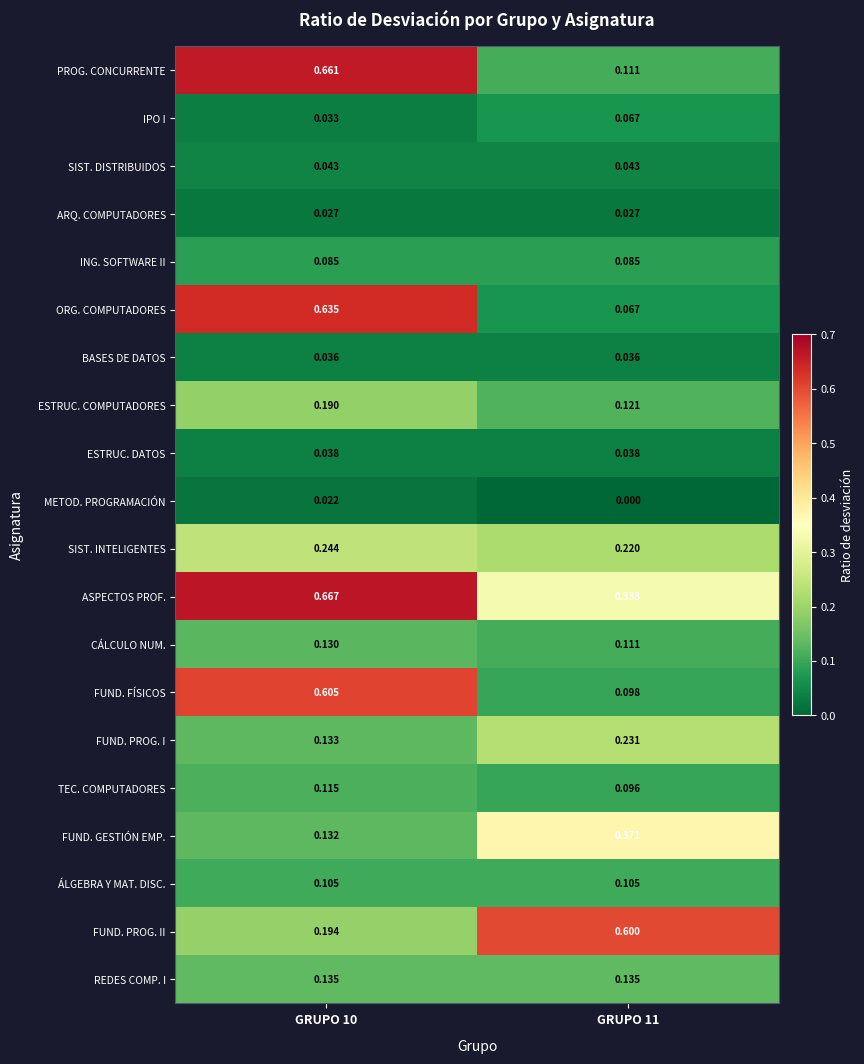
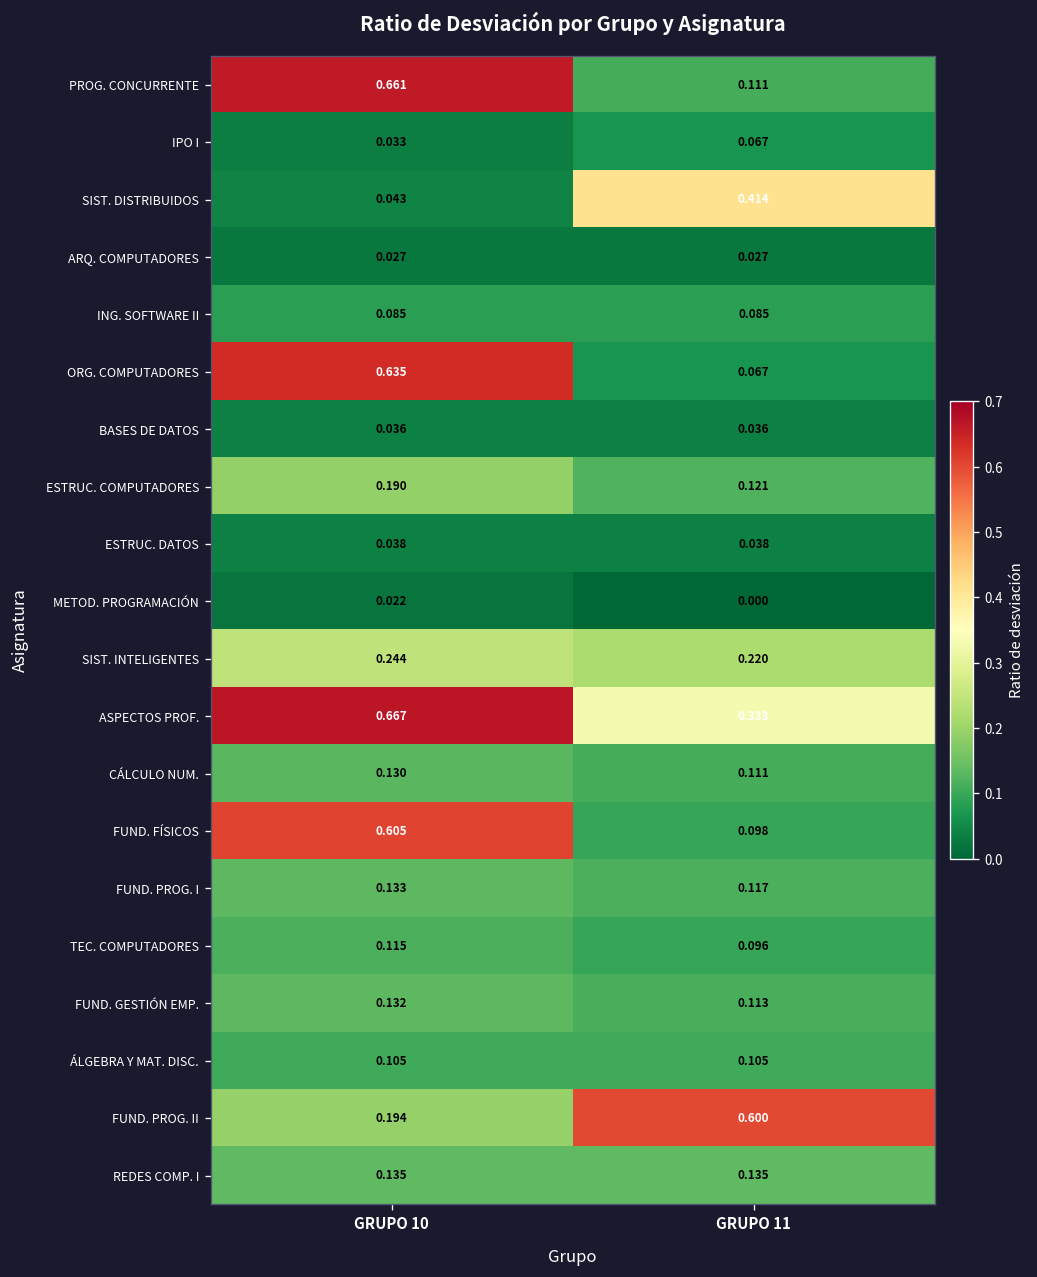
  {
    "PROG. CONCURRENTE": {
      "GRUPO 10": 0.661,
      "GRUPO 11": 0.111
    },
    "IPO I": {
      "GRUPO 10": 0.033,
      "GRUPO 11": 0.067
    },
    "SIST. DISTRIBUIDOS": {
      "GRUPO 10": 0.043,
-     "GRUPO 11": 0.043
+     "GRUPO 11": 0.414
    },
    "ARQ. COMPUTADORES": {
      "GRUPO 10": 0.027,
      "GRUPO 11": 0.027
    },
    "ING. SOFTWARE II": {
      "GRUPO 10": 0.085,
      "GRUPO 11": 0.085
    },
    "ORG. COMPUTADORES": {
      "GRUPO 10": 0.635,
      "GRUPO 11": 0.067
    },
    "BASES DE DATOS": {
      "GRUPO 10": 0.036,
      "GRUPO 11": 0.036
    },
    "ESTRUC. COMPUTADORES": {
      "GRUPO 10": 0.190,
      "GRUPO 11": 0.121
    },
    "ESTRUC. DATOS": {
      "GRUPO 10": 0.038,
      "GRUPO 11": 0.038
    },
    "METOD. PROGRAMACIÓN": {
      "GRUPO 10": 0.022,
      "GRUPO 11": 0.000
    },
    "SIST. INTELIGENTES": {
      "GRUPO 10": 0.244,
      "GRUPO 11": 0.220
    },
    "ASPECTOS PROF.": {
      "GRUPO 10": 0.667,
      "GRUPO 11": 0.333
    },
    "CÁLCULO NUM.": {
      "GRUPO 10": 0.130,
      "GRUPO 11": 0.111
    },
    "FUND. FÍSICOS": {
      "GRUPO 10": 0.605,
      "GRUPO 11": 0.098
    },
    "FUND. PROG. I": {
      "GRUPO 10": 0.133,
-     "GRUPO 11": 0.231
+     "GRUPO 11": 0.117
    },
    "TEC. COMPUTADORES": {
      "GRUPO 10": 0.115,
      "GRUPO 11": 0.096
    },
    "FUND. GESTIÓN EMP.": {
      "GRUPO 10": 0.132,
-     "GRUPO 11": 0.371
+     "GRUPO 11": 0.113
    },
    "ÁLGEBRA Y MAT. DISC.": {
      "GRUPO 10": 0.105,
      "GRUPO 11": 0.105
    },
    "FUND. PROG. II": {
      "GRUPO 10": 0.194,
      "GRUPO 11": 0.600
    },
    "REDES COMP. I": {
      "GRUPO 10": 0.135,
      "GRUPO 11": 0.135
    }
  }
